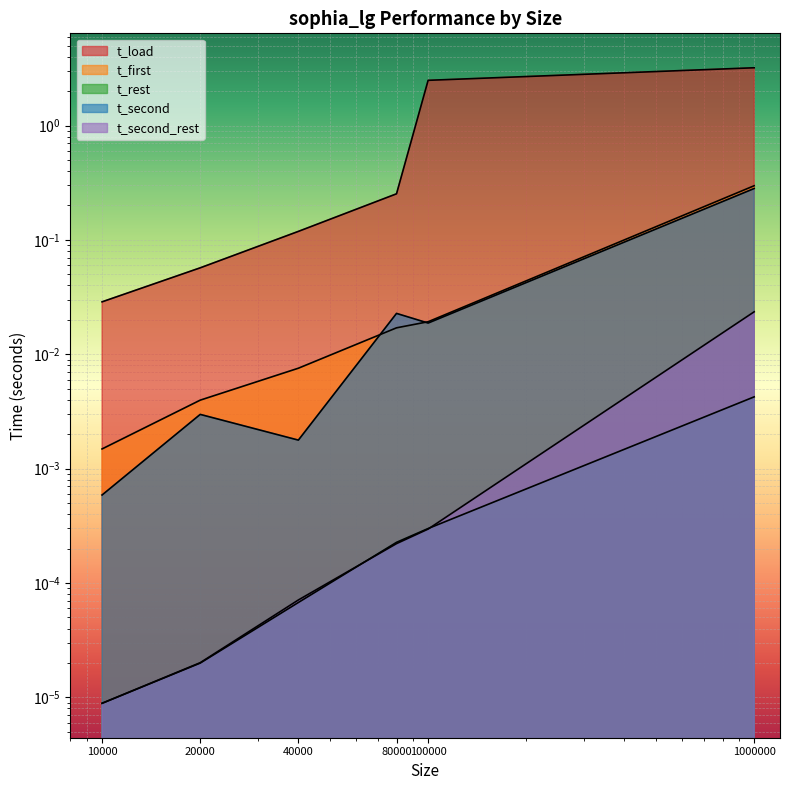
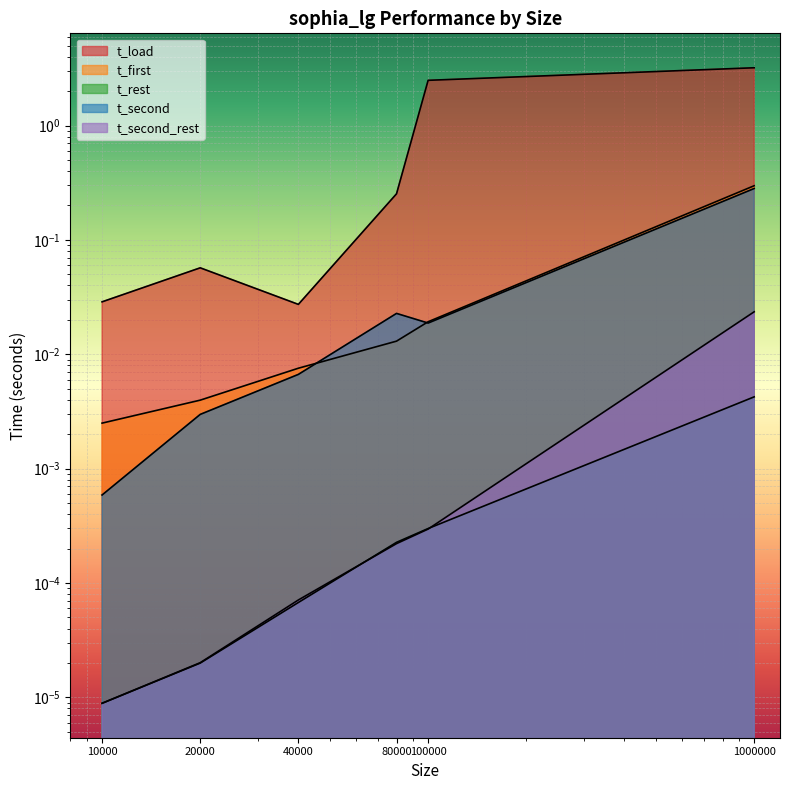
  {
    "t_load": {
      "10000": 0.029,
      "20000": 0.06,
-     "40000": 0.12,
+     "40000": 0.027,
      "80000": 0.25,
      "100000": 2.5,
      "1000000": 3.2
    },
    "t_first": {
-     "10000": 0.0015,
+     "10000": 0.0025,
      "20000": 0.0040,
      "40000": 0.008,
-     "80000": 0.017,
+     "80000": 0.013,
      "1000000": 0.30
    },
    "t_rest": {
      "1000000": 0.0042
    },
    "t_second": {
      "10000": 0.0006,
      "20000": 0.0030,
-     "40000": 0.0018,
+     "40000": 0.007,
      "80000": 0.023,
      "1000000": 0.28
    },
    "t_second_rest": {
      "1000000": 0.024
    }
  }
